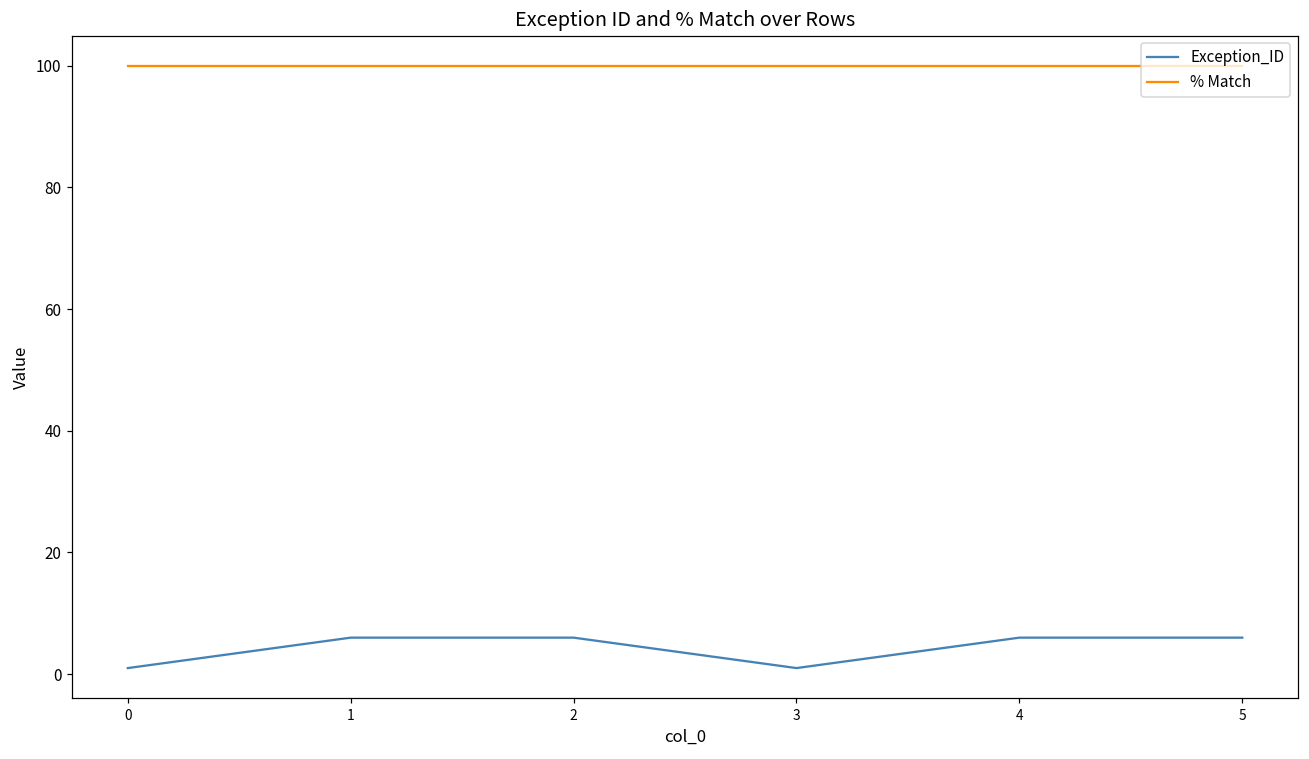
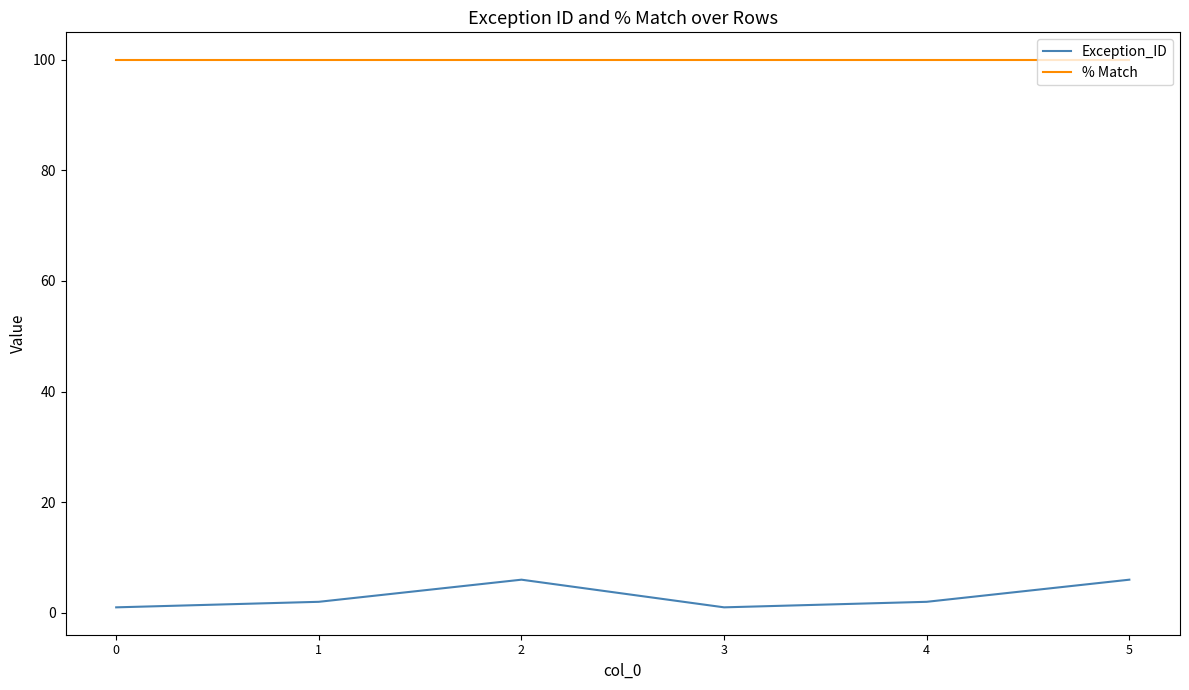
  {
    "Exception_ID": {
      "0": 1,
-     "1": 6,
+     "1": 2,
      "2": 6,
      "3": 1,
-     "4": 6,
+     "4": 2,
      "5": 6
    },
    "% Match": {
      "0": 100,
      "1": 100,
      "2": 100,
      "3": 100,
      "4": 100
    }
  }
